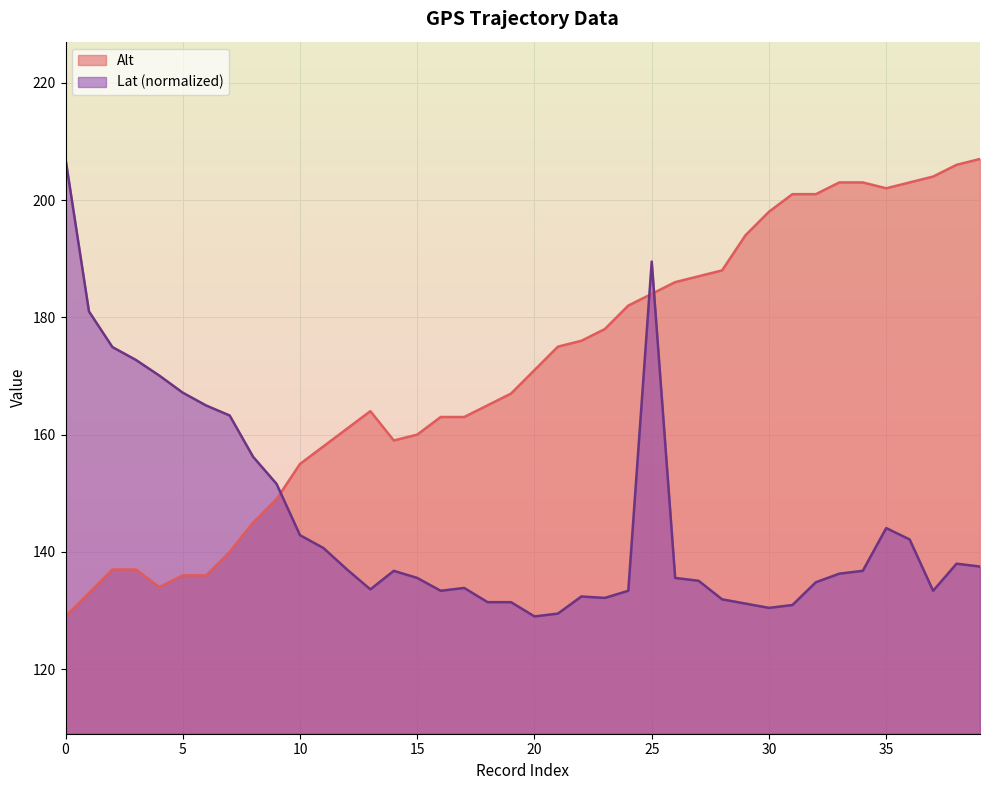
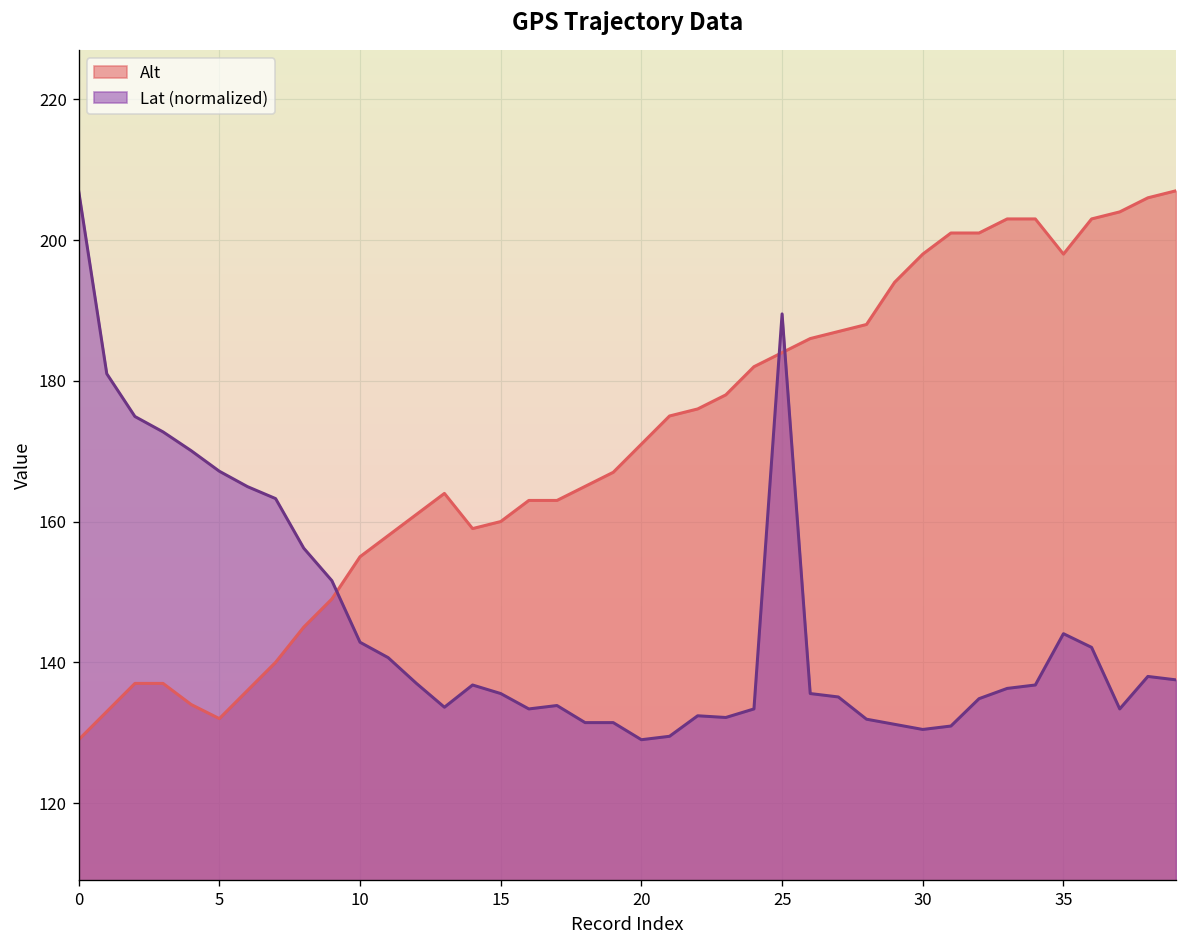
  {
    "Alt": {
      "0": 129,
-     "5": 136,
+     "5": 132,
      "10": 155,
      "15": 160,
      "20": 171,
      "25": 184,
      "30": 198,
-     "35": 202
+     "35": 198
    },
    "Lat (normalized)": {
      "0": 207,
      "5": 167,
      "10": 143,
      "15": 136,
      "20": 129,
      "25": 190,
      "30": 130,
      "35": 144
    }
  }
